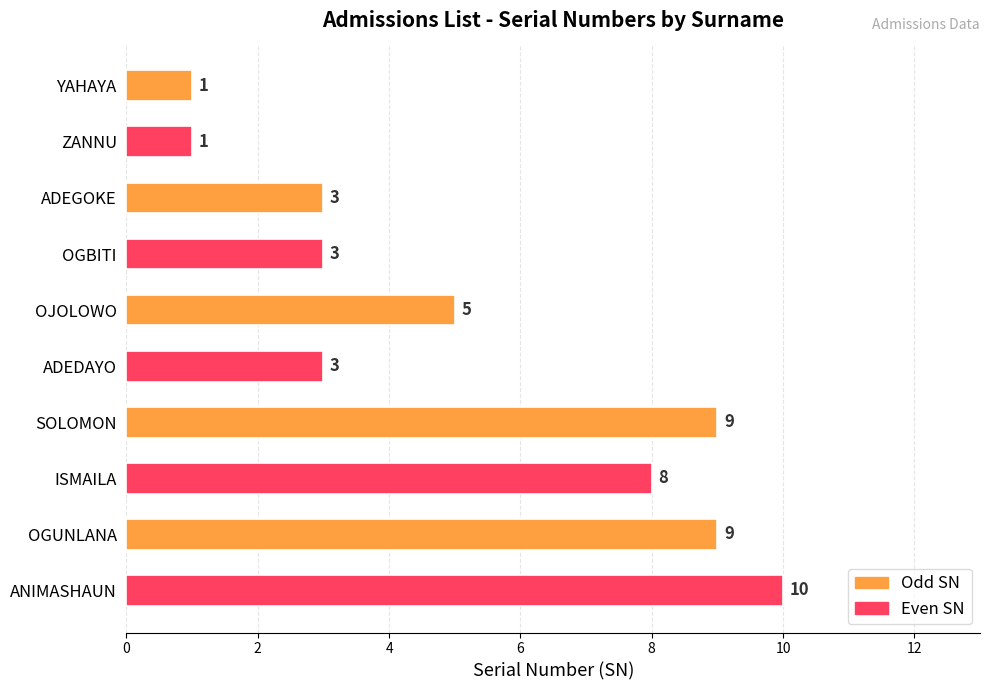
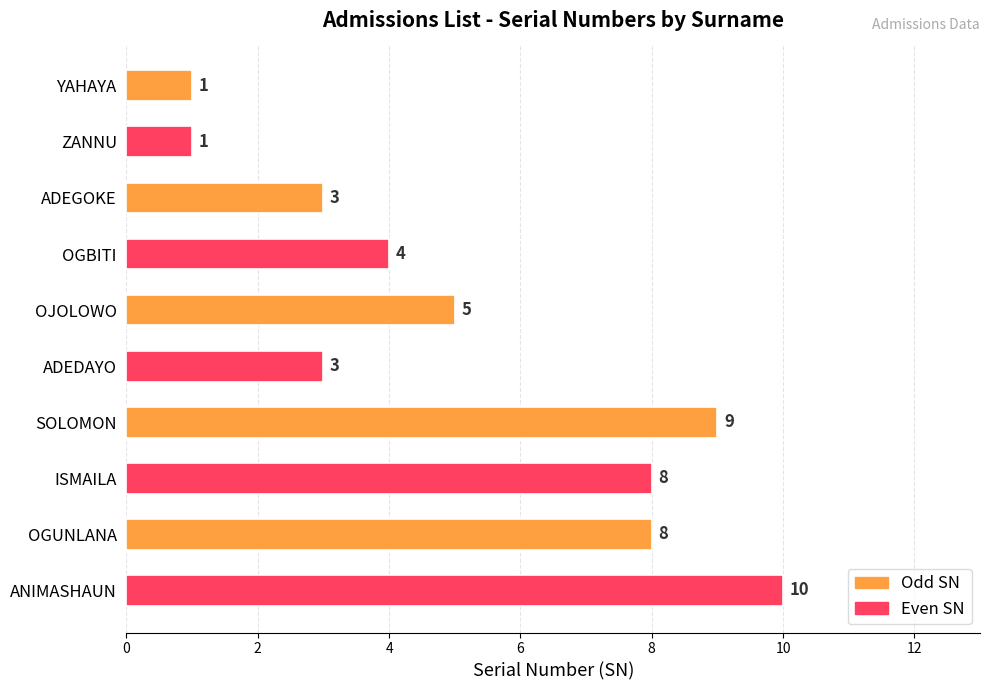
  {
    "YAHAYA": 1,
    "ZANNU": 1,
    "ADEGOKE": 3,
-   "OGBITI": 3,
+   "OGBITI": 4,
    "OJOLOWO": 5,
    "ADEDAYO": 3,
    "SOLOMON": 9,
    "ISMAILA": 8,
-   "OGUNLANA": 9,
+   "OGUNLANA": 8,
    "ANIMASHAUN": 10
  }
